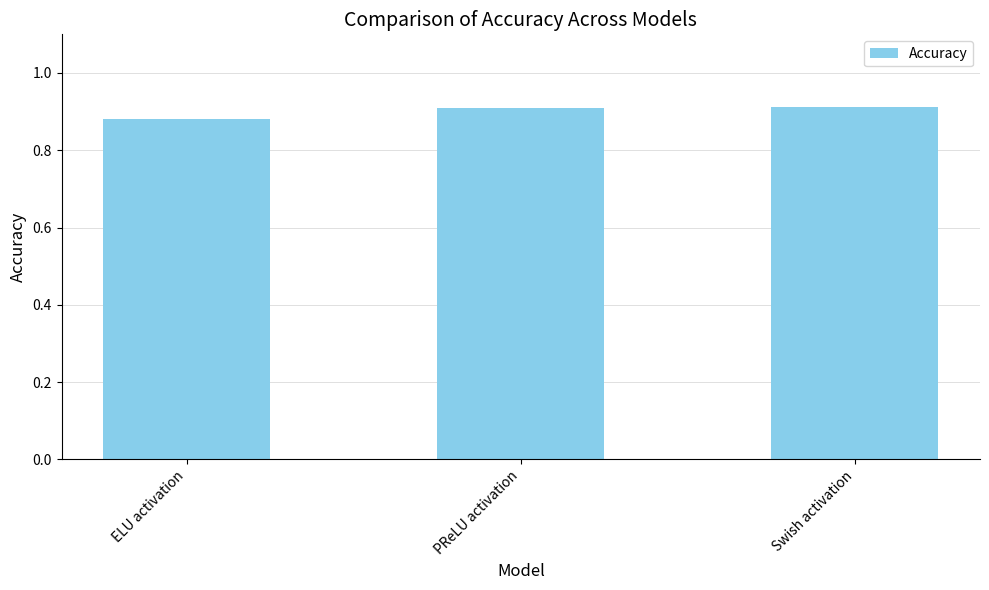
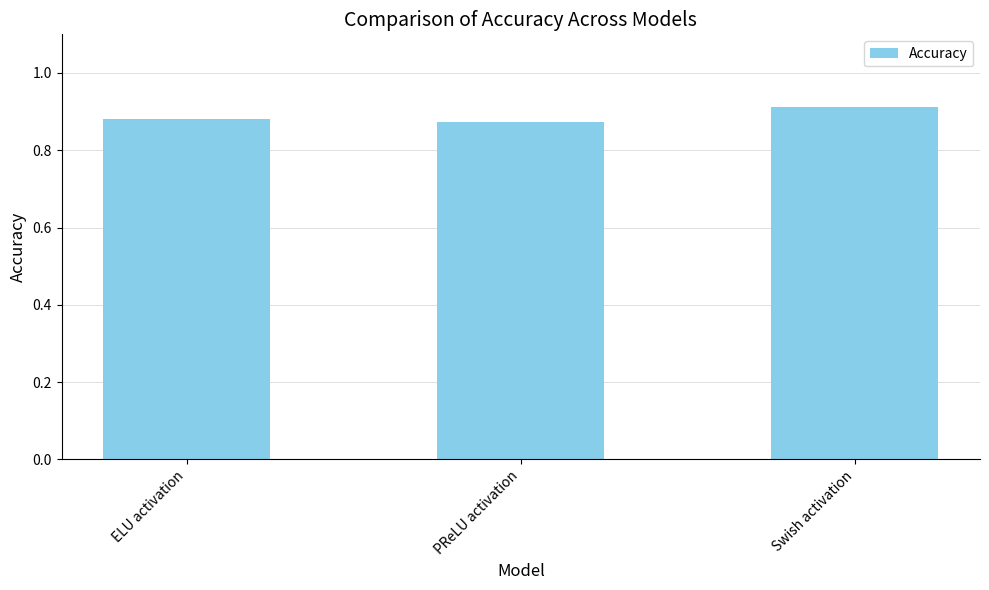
  {
    "ELU activation": 0.88,
-   "PReLU activation": 0.91,
+   "PReLU activation": 0.87,
    "Swish activation": 0.91
  }
